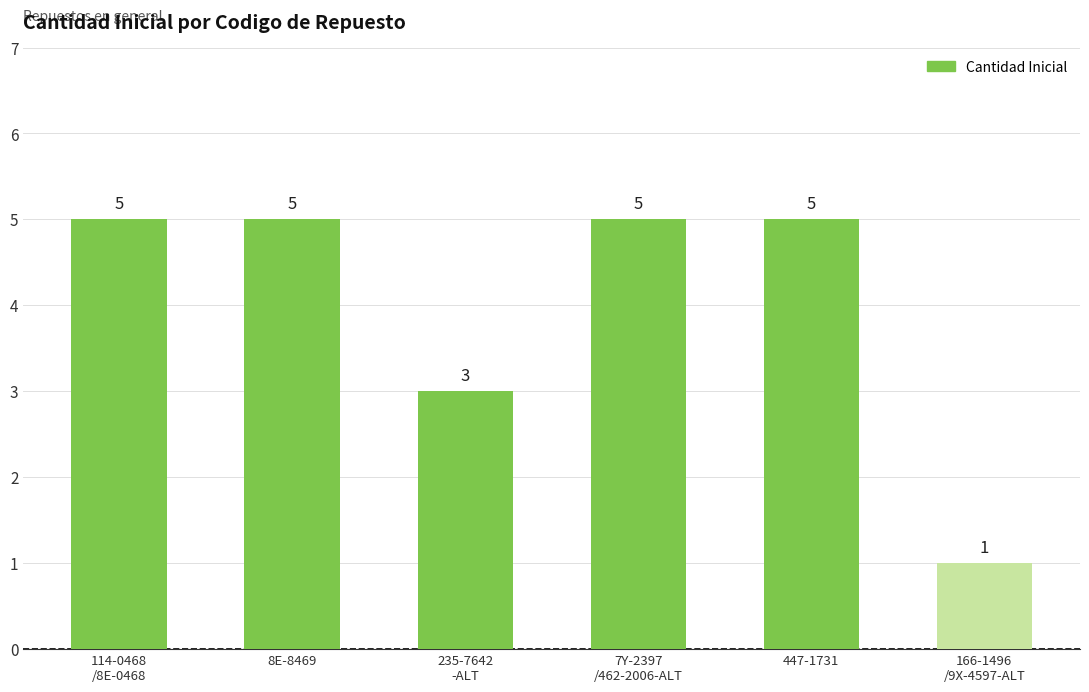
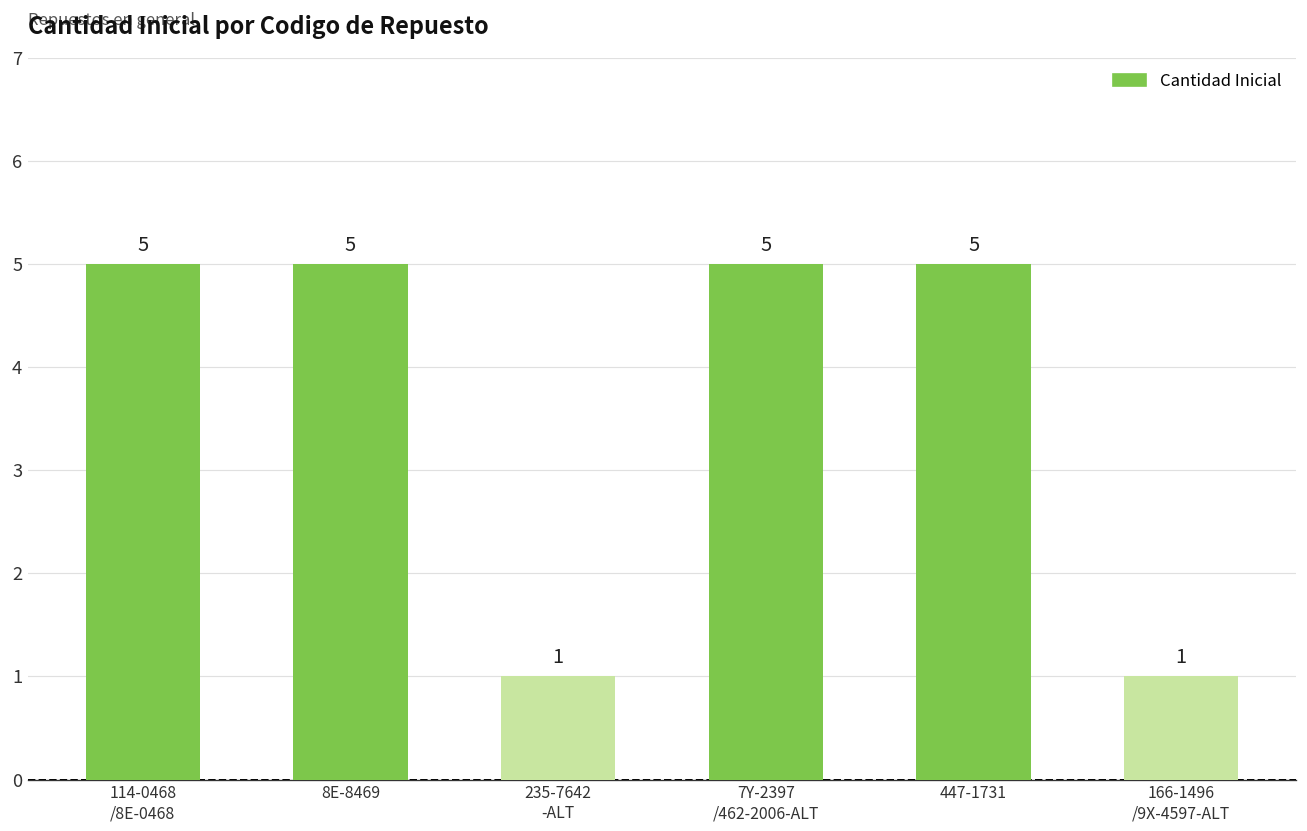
  {
    "114-0468 /8E-0468": 5,
    "8E-8469": 5,
-   "235-7642 -ALT": 3,
+   "235-7642 -ALT": 1,
    "7Y-2397 /462-2006-ALT": 5,
    "447-1731": 5,
    "166-1496 /9X-4597-ALT": 1
  }
